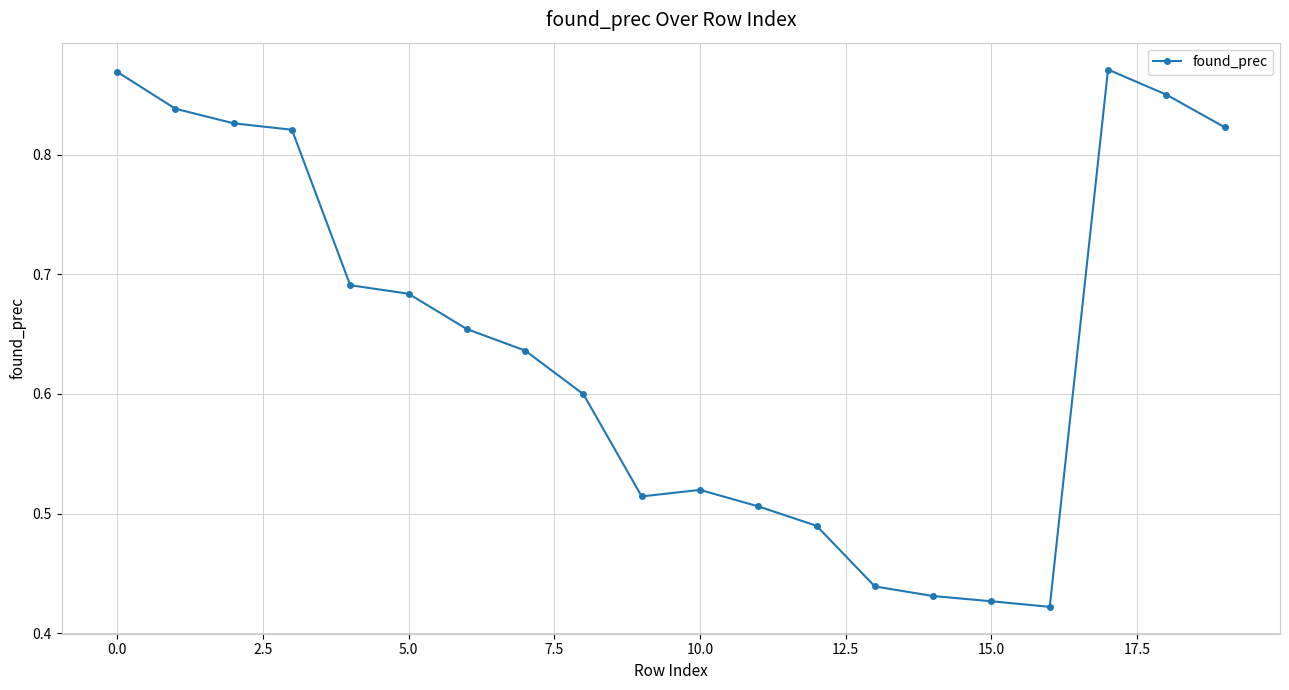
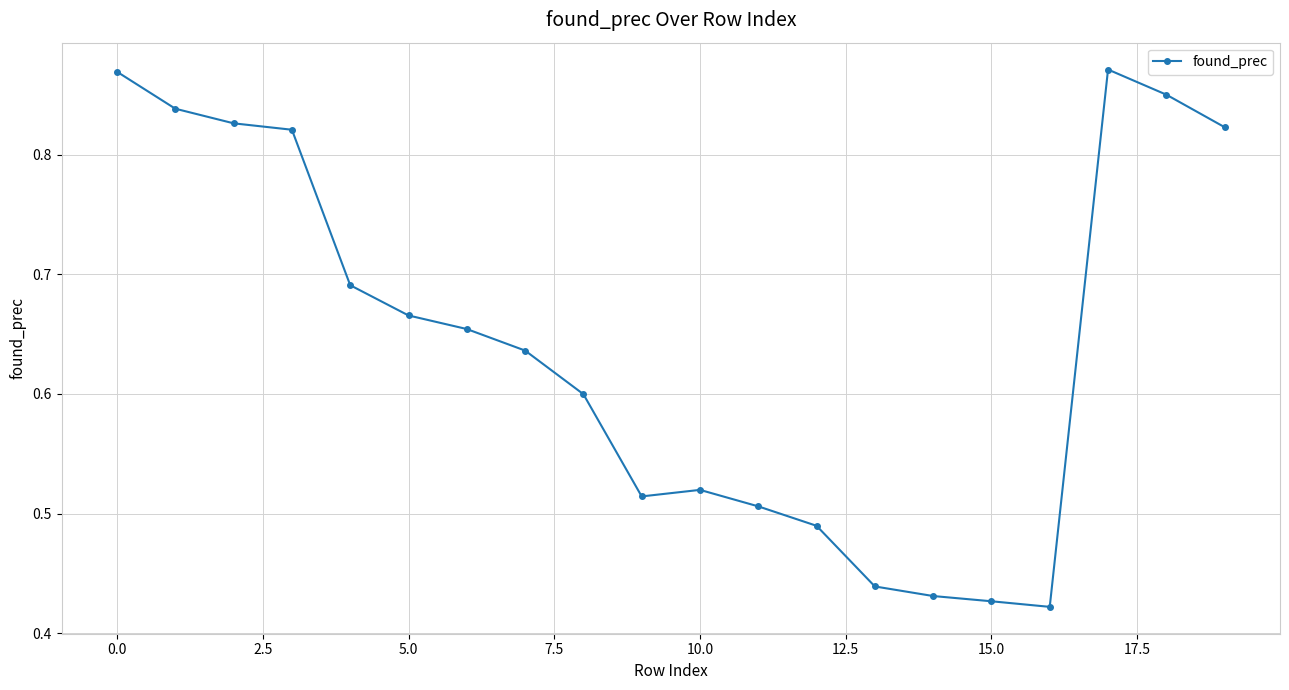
  {
    "0.0": 0.869,
-   "5.0": 0.684,
+   "5.0": 0.666,
    "10.0": 0.520,
    "15.0": 0.427
  }
